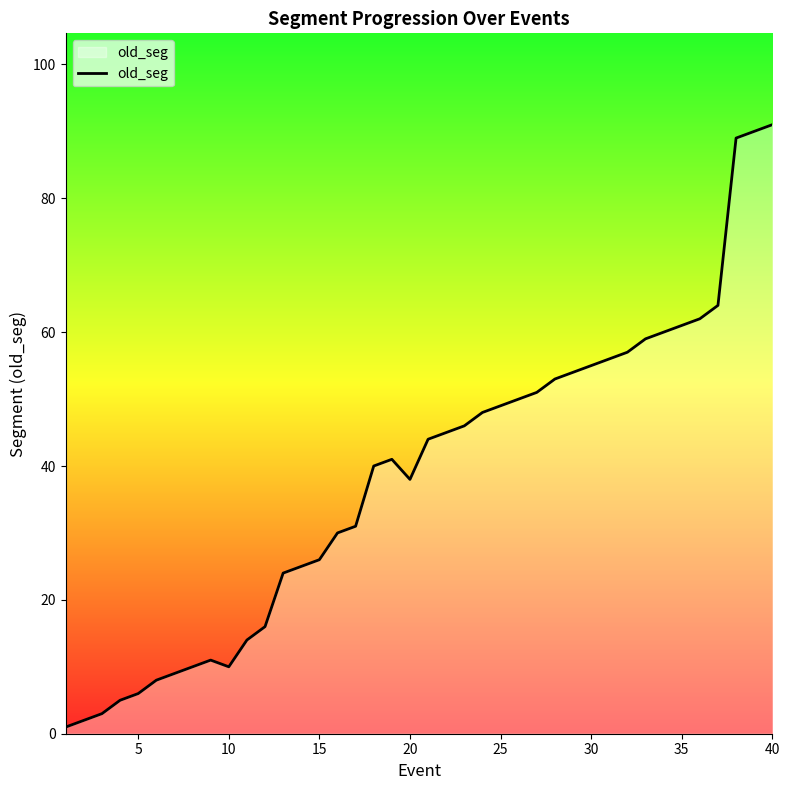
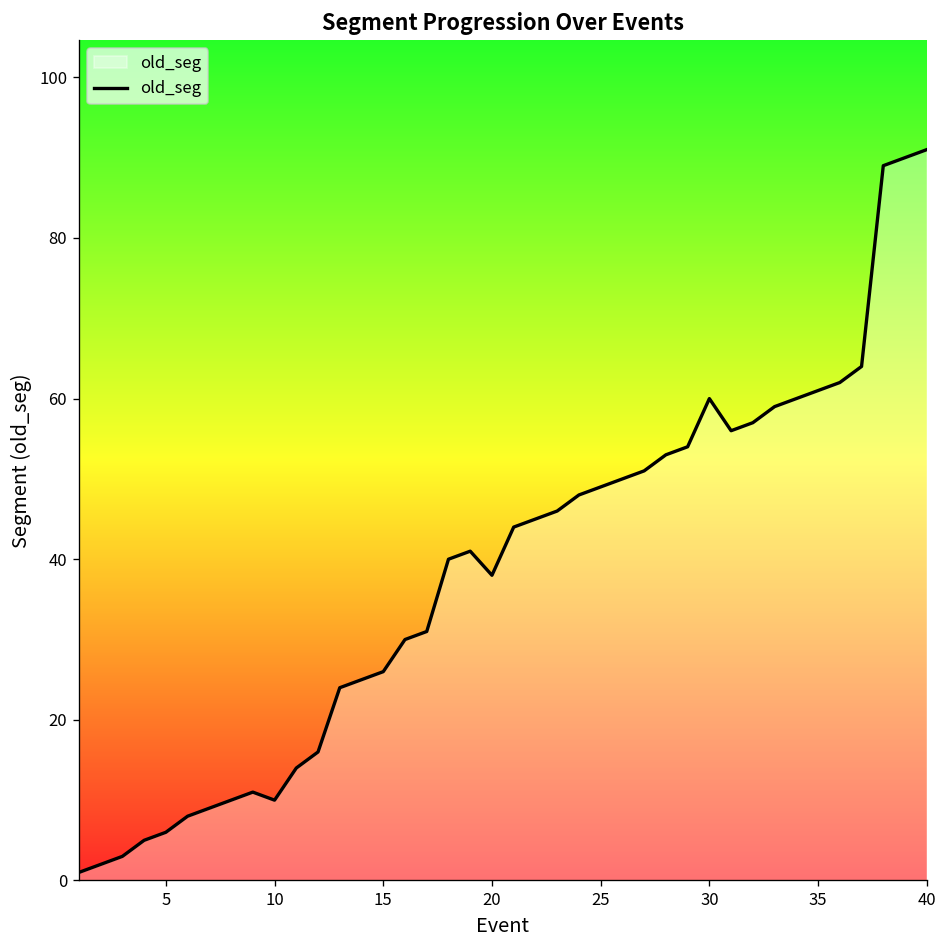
  {
    "5": 6,
    "10": 10,
    "15": 26,
    "20": 38,
    "25": 49,
-   "30": 55,
+   "30": 60,
    "35": 61,
    "40": 91
  }
